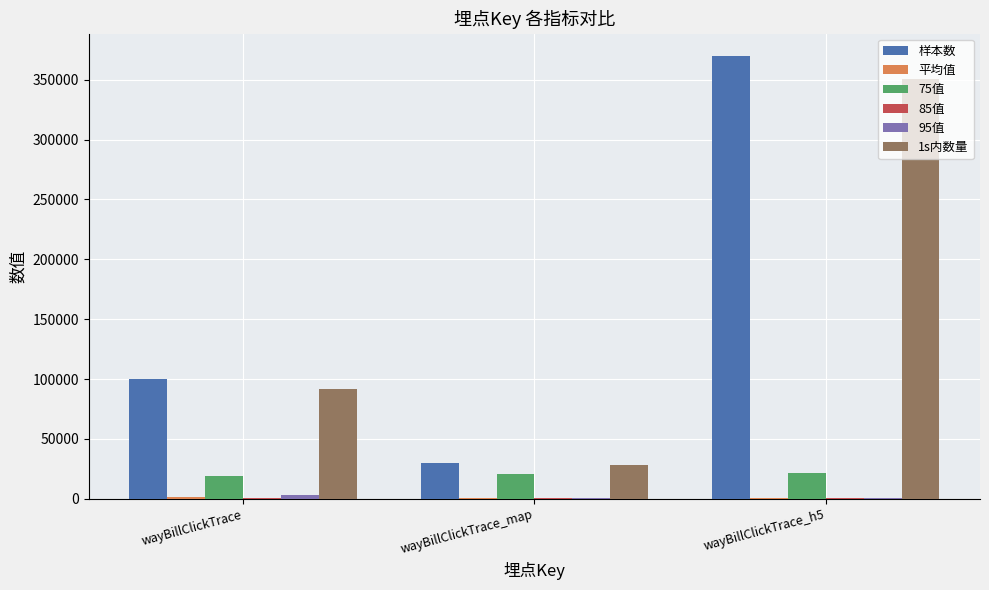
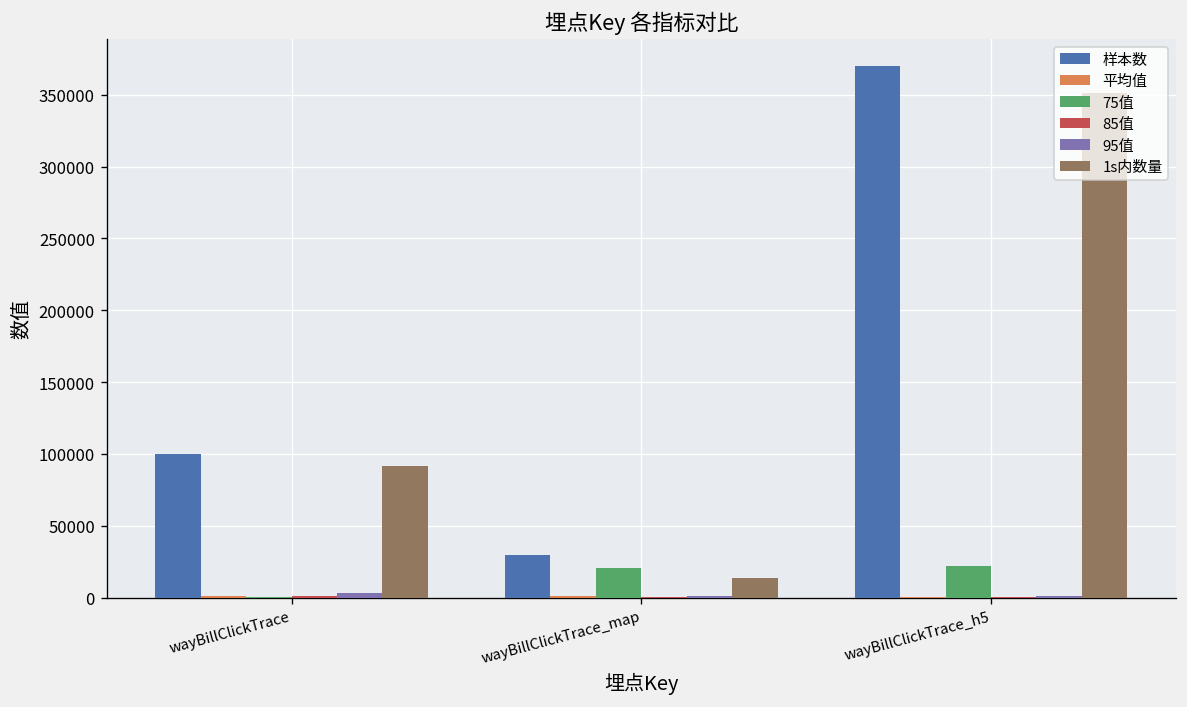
  {
    "75值": {
-     "wayBillClickTrace": 19000,
+     "wayBillClickTrace": 1000,
      "wayBillClickTrace_map": 21000,
      "wayBillClickTrace_h5": 22000
    },
    "1s内数量": {
      "wayBillClickTrace": 91000,
-     "wayBillClickTrace_map": 28000
+     "wayBillClickTrace_map": 14000
    }
  }
